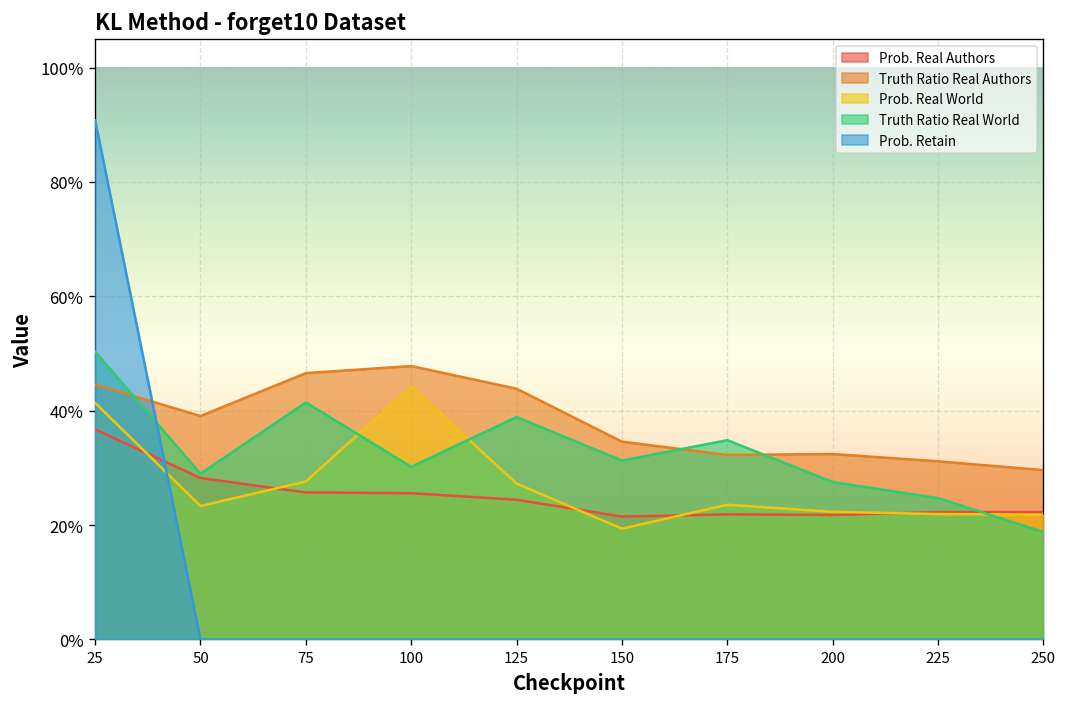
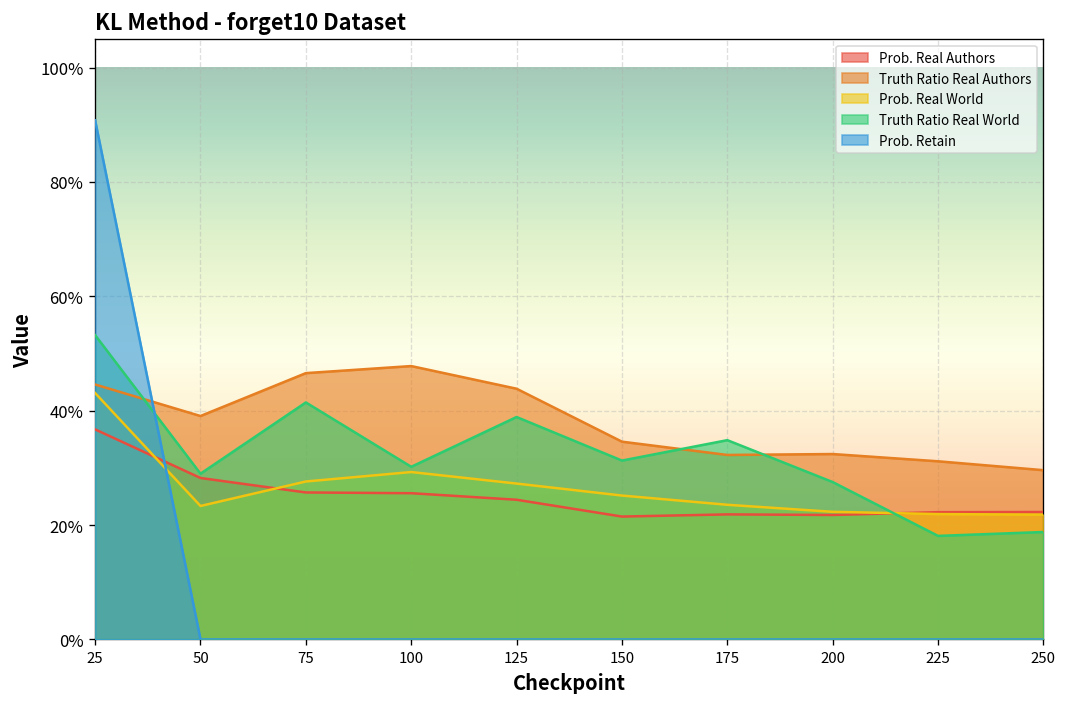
  {
    "Prob. Real World": {
-     "25": "41%",
+     "25": "43%",
      "50": "23%",
      "75": "28%",
-     "100": "44%",
+     "100": "29%",
      "125": "27%",
-     "150": "19%",
+     "150": "25%",
      "175": "24%",
      "200": "22%"
    },
    "Truth Ratio Real World": {
-     "25": "50%",
+     "25": "53%",
      "50": "29%",
      "75": "41%",
      "100": "30%",
      "125": "39%",
      "150": "31%",
      "175": "35%",
      "200": "28%",
-     "225": "25%",
+     "225": "18%",
      "250": "19%"
    },
    "Prob. Retain": {
      "25": "91%",
      "50": "0%",
      "75": "0%",
      "100": "0%",
      "125": "0%",
      "150": "0%",
      "175": "0%",
      "200": "0%",
      "225": "0%",
      "250": "0%"
    }
  }
